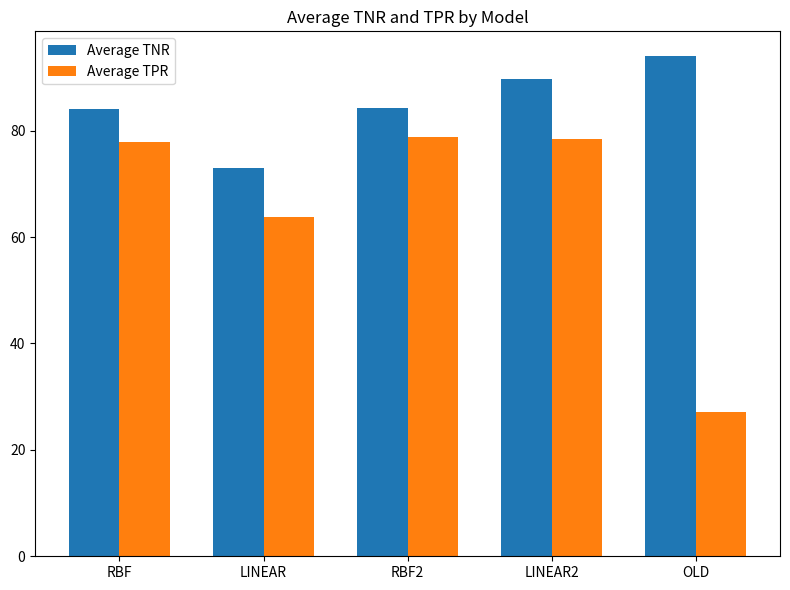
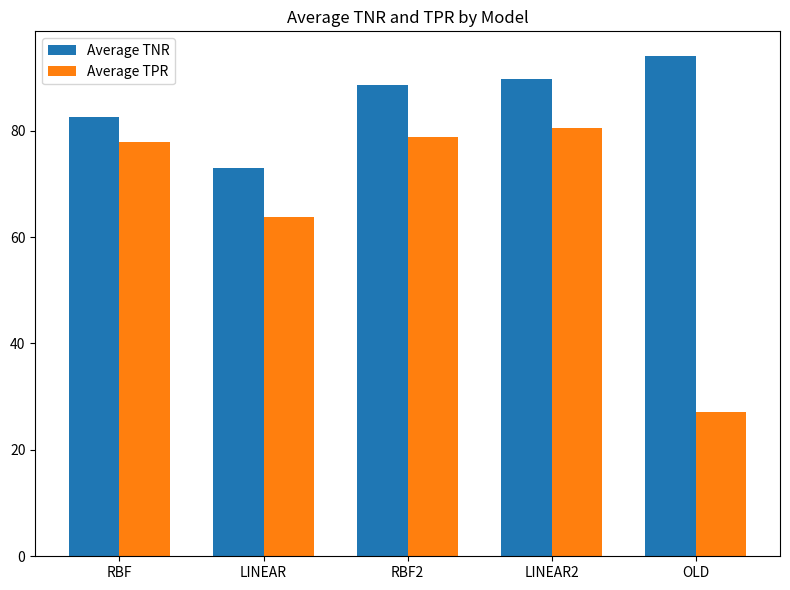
  {
    "Average TNR": {
-     "RBF": 84,
+     "RBF": 83,
      "LINEAR": 73,
-     "RBF2": 84,
+     "RBF2": 89,
      "LINEAR2": 90,
      "OLD": 94
    },
    "Average TPR": {
      "RBF": 78,
      "LINEAR": 64,
      "RBF2": 79,
-     "LINEAR2": 78,
+     "LINEAR2": 81,
      "OLD": 27
    }
  }
